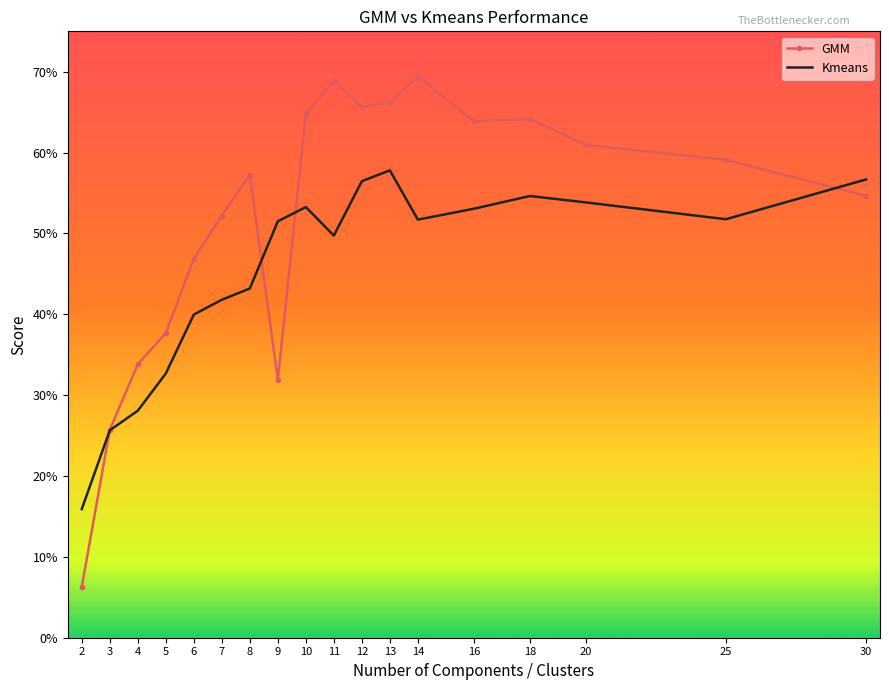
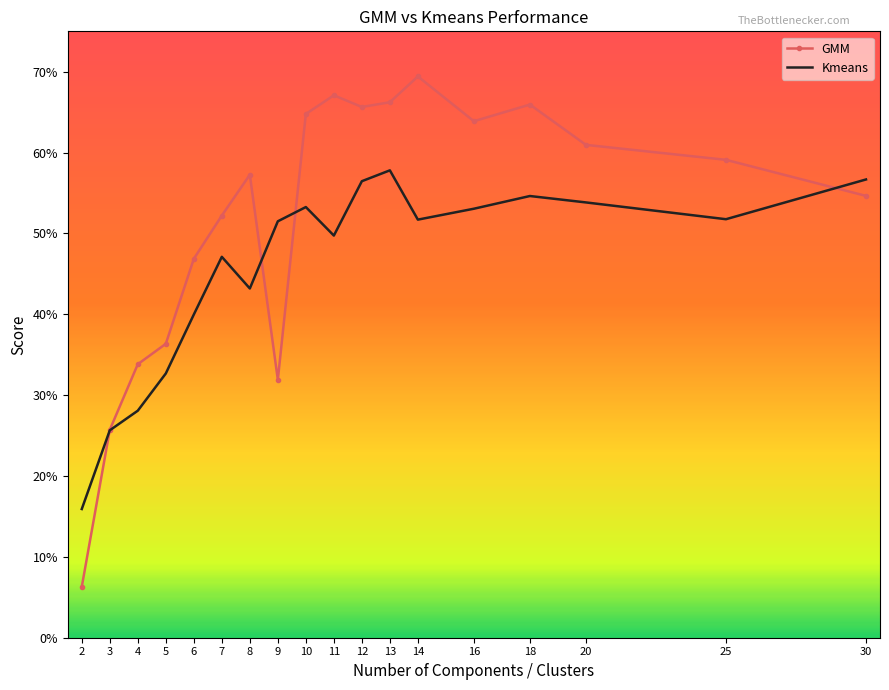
  {
    "GMM": {
      "2": "6%",
      "4": "34%",
-     "5": "38%",
+     "5": "36%",
      "6": "47%",
      "7": "52%",
      "8": "57%",
      "9": "32%",
      "10": "65%",
-     "11": "69%",
+     "11": "67%",
      "12": "66%",
      "13": "66%",
      "14": "69%",
      "16": "64%",
-     "18": "64%",
+     "18": "66%",
      "20": "61%",
      "25": "59%",
      "30": "55%"
    },
    "Kmeans": {
      "2": "16%",
      "4": "28%",
      "5": "33%",
      "6": "40%",
-     "7": "42%",
+     "7": "47%",
      "8": "43%",
      "9": "52%",
      "10": "53%",
      "11": "50%",
      "12": "56%",
      "13": "58%",
      "14": "52%",
      "16": "53%",
      "18": "55%",
      "20": "54%",
      "25": "52%",
      "30": "57%"
    }
  }
